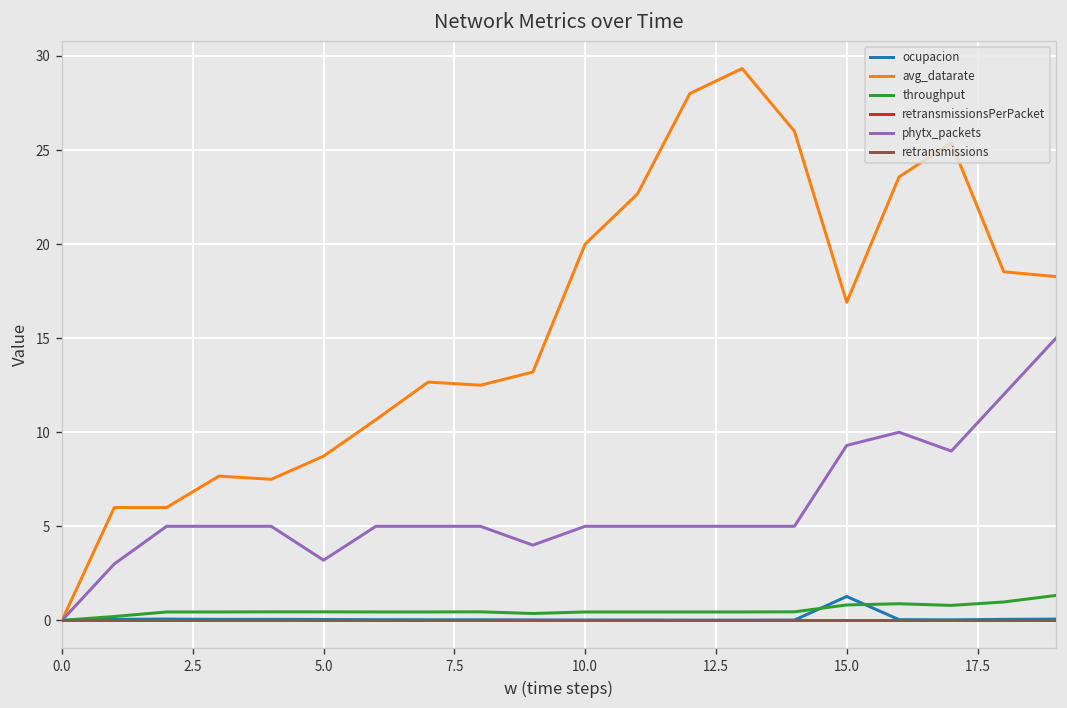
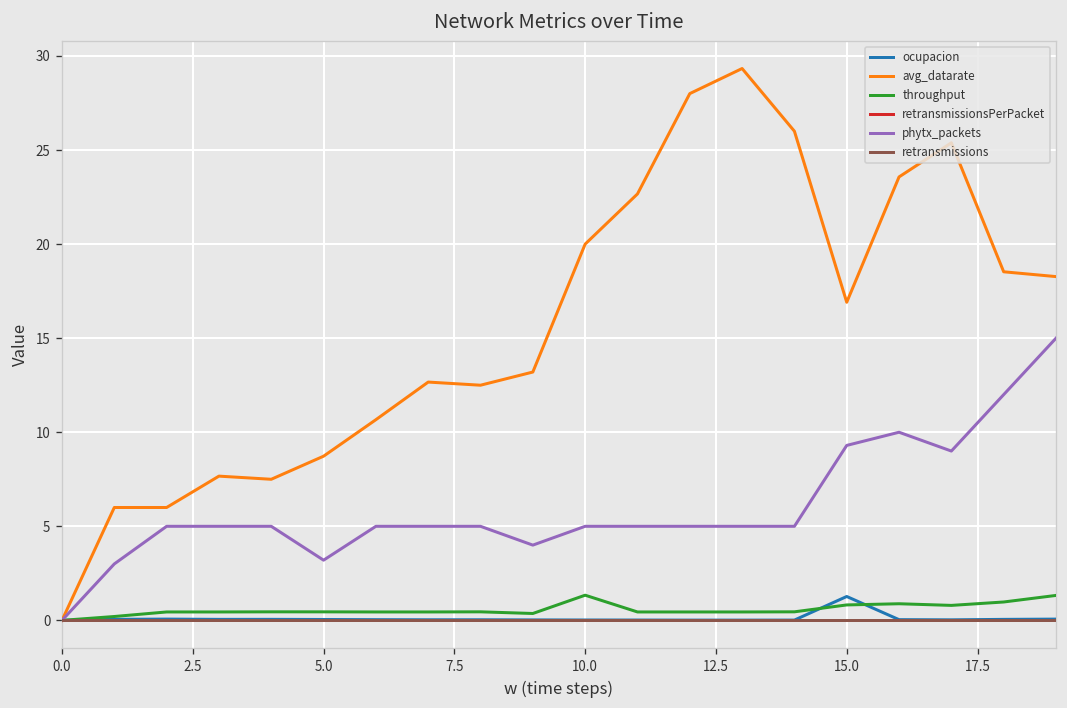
  {
    "ocupacion": {
      "15.0": 1.3
    },
    "avg_datarate": {
      "5.0": 8.7,
      "10.0": 20.0,
      "15.0": 16.9
    },
    "throughput": {
      "5.0": 0.5,
-     "10.0": 0.4,
+     "10.0": 1.3,
      "15.0": 0.8
    },
    "retransmissions": {
      "15.0": 0.0
    },
    "phytx_packets": {
      "5.0": 3.2,
      "10.0": 5.0,
      "15.0": 9.3
    }
  }
